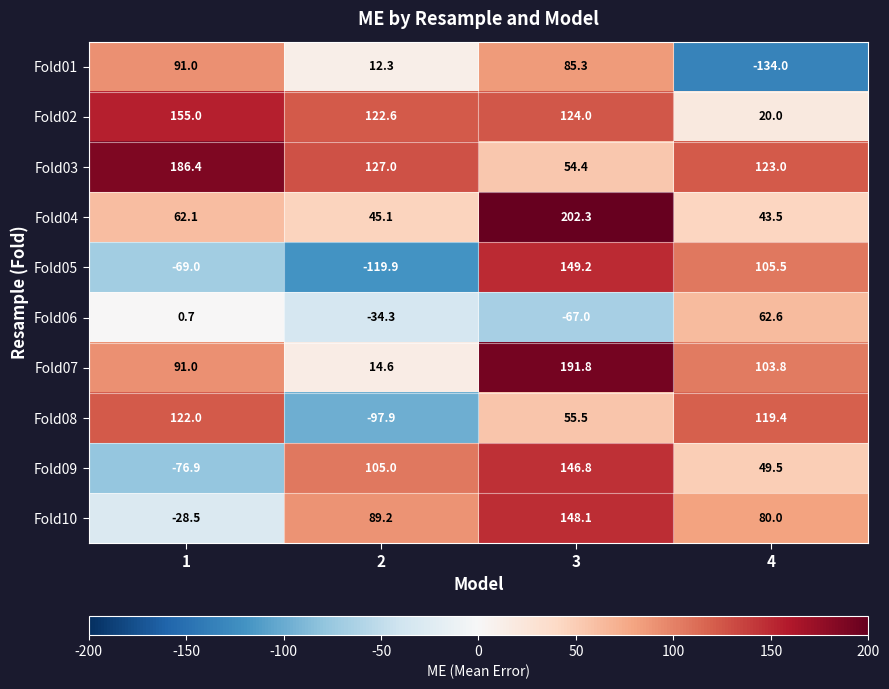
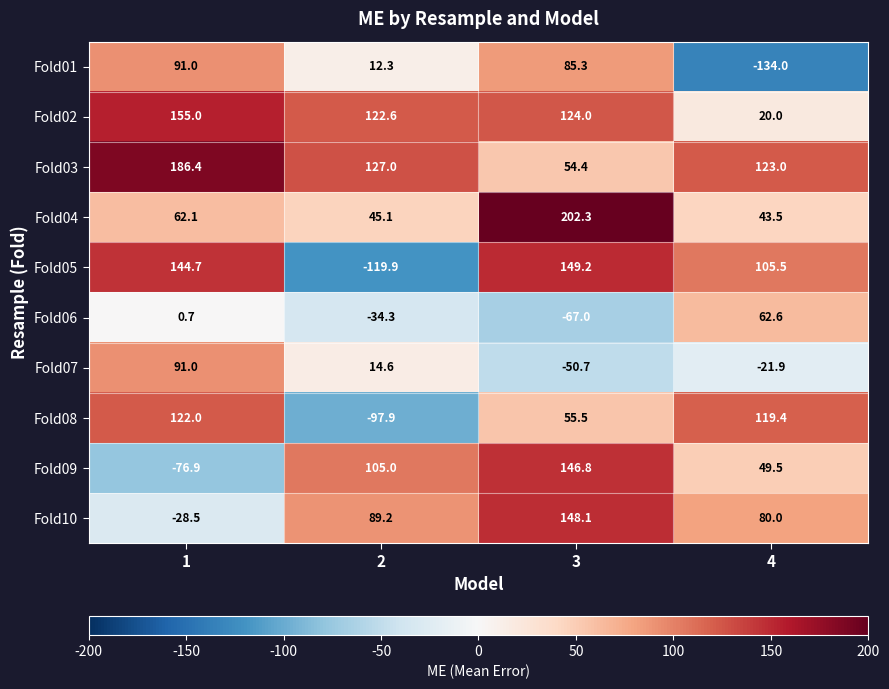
  {
    "Fold01": {
      "1": 91.0,
      "2": 12.3,
      "3": 85.3,
      "4": -134.0
    },
    "Fold02": {
      "1": 155.0,
      "2": 122.6,
      "3": 124.0,
      "4": 20.0
    },
    "Fold03": {
      "1": 186.4,
      "2": 127.0,
      "3": 54.4,
      "4": 123.0
    },
    "Fold04": {
      "1": 62.1,
      "2": 45.1,
      "3": 202.3,
      "4": 43.5
    },
    "Fold05": {
-     "1": -69.0,
+     "1": 144.7,
      "2": -119.9,
      "3": 149.2,
      "4": 105.5
    },
    "Fold06": {
      "1": 0.7,
      "2": -34.3,
      "3": -67.0,
      "4": 62.6
    },
    "Fold07": {
      "1": 91.0,
      "2": 14.6,
-     "3": 191.8,
-     "4": 103.8
+     "3": -50.7,
+     "4": -21.9
    },
    "Fold08": {
      "1": 122.0,
      "2": -97.9,
      "3": 55.5,
      "4": 119.4
    },
    "Fold09": {
      "1": -76.9,
      "2": 105.0,
      "3": 146.8,
      "4": 49.5
    },
    "Fold10": {
      "1": -28.5,
      "2": 89.2,
      "3": 148.1,
      "4": 80.0
    }
  }
